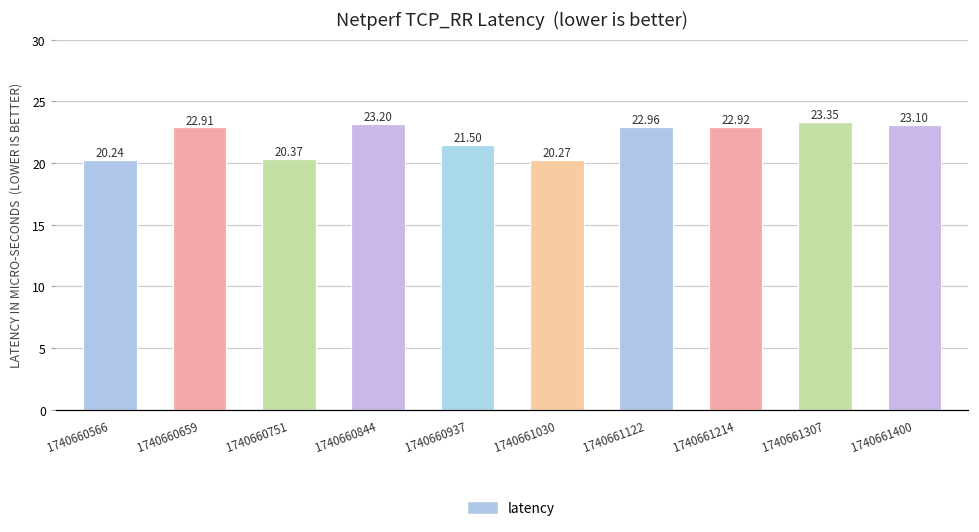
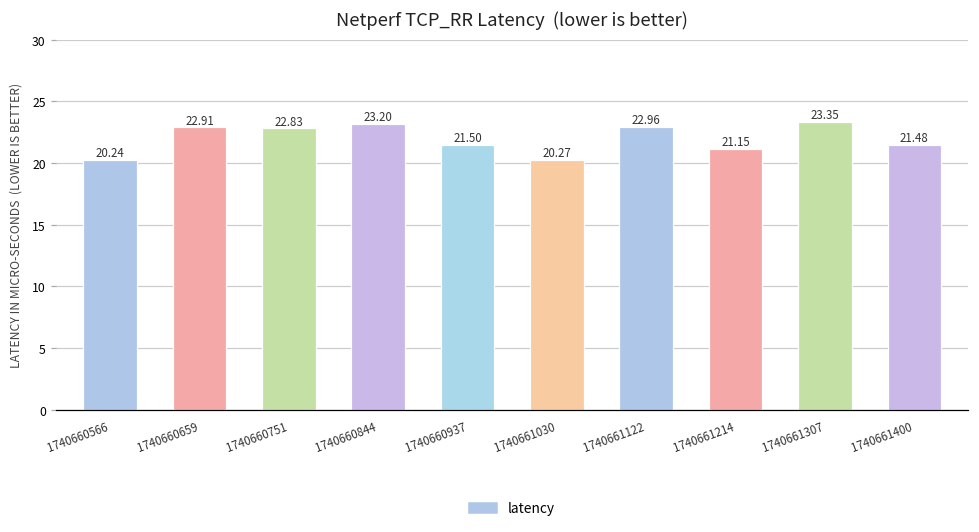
  {
    "1740660566": 20.24,
    "1740660659": 22.91,
-   "1740660751": 20.37,
+   "1740660751": 22.83,
    "1740660844": 23.20,
    "1740660937": 21.50,
    "1740661030": 20.27,
    "1740661122": 22.96,
-   "1740661214": 22.92,
+   "1740661214": 21.15,
    "1740661307": 23.35,
-   "1740661400": 23.10
+   "1740661400": 21.48
  }
